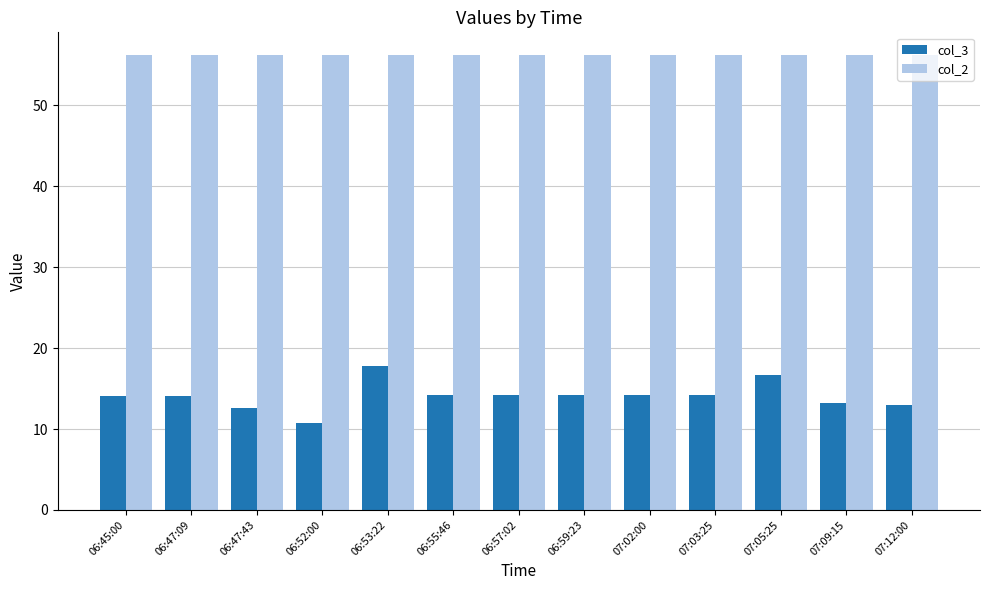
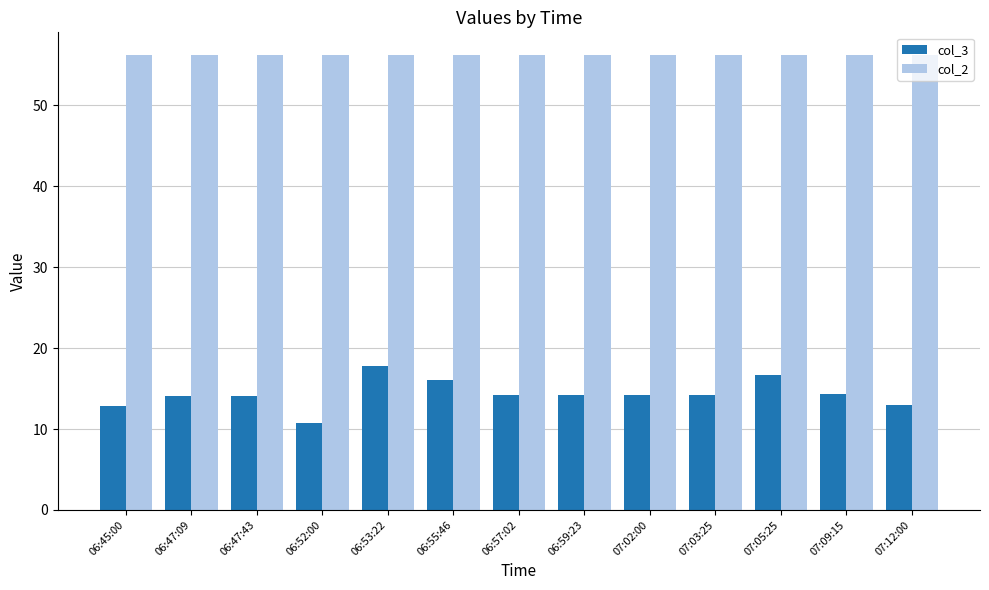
  {
    "col_3": {
-     "06:45:00": 14,
+     "06:45:00": 13,
      "06:47:09": 14,
-     "06:47:43": 13,
+     "06:47:43": 14,
      "06:52:00": 11,
      "06:53:22": 18,
-     "06:55:46": 14,
+     "06:55:46": 16,
      "06:57:02": 14,
      "06:59:23": 14,
      "07:02:00": 14,
      "07:03:25": 14,
      "07:05:25": 17,
-     "07:09:15": 13,
+     "07:09:15": 14,
      "07:12:00": 13
    },
    "col_2": {
      "06:45:00": 56,
      "06:47:09": 56,
      "06:47:43": 56,
      "06:52:00": 56,
      "06:53:22": 56,
      "06:55:46": 56,
      "06:57:02": 56,
      "06:59:23": 56,
      "07:02:00": 56,
      "07:03:25": 56,
      "07:05:25": 56,
      "07:09:15": 56
    }
  }
